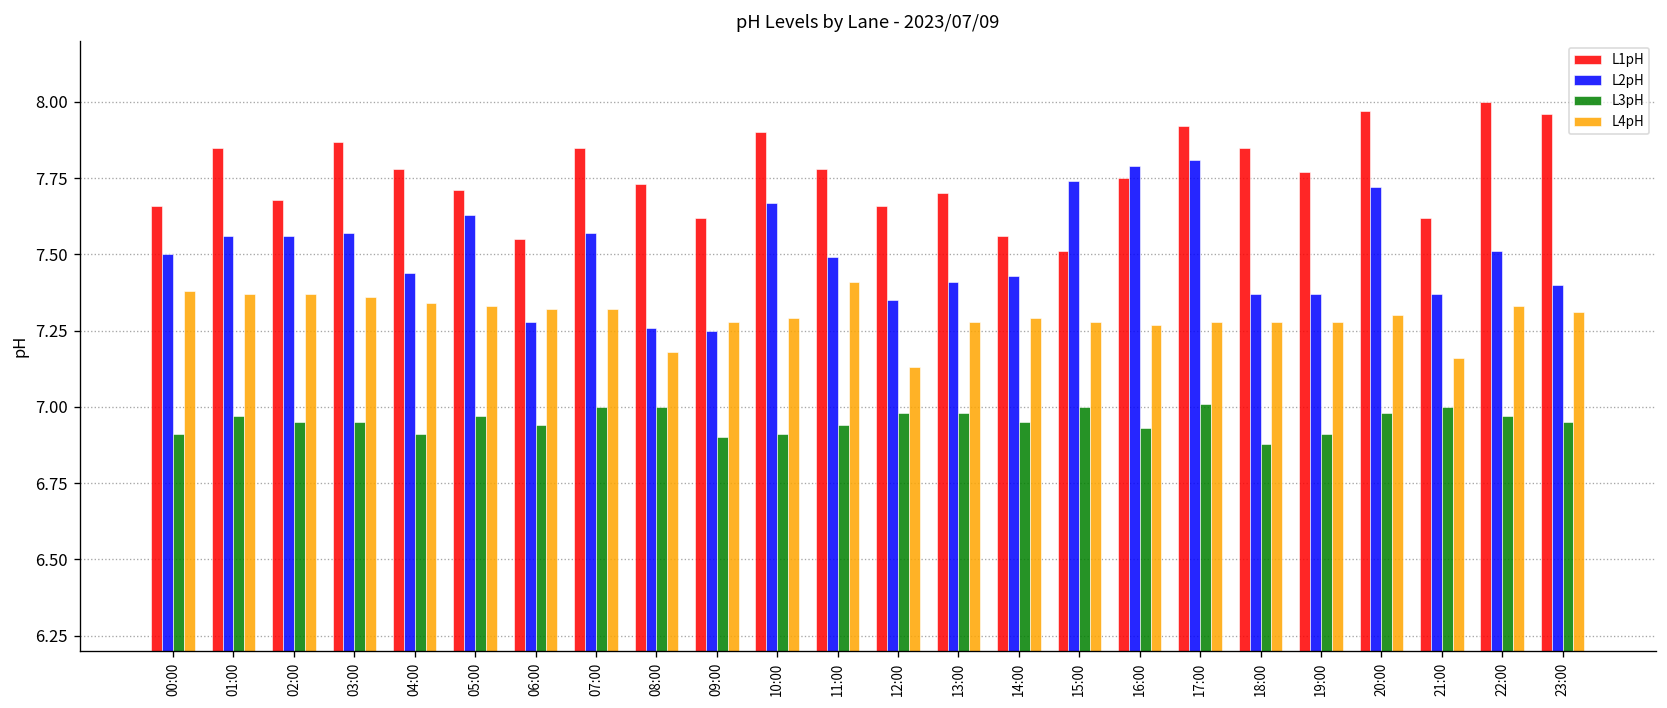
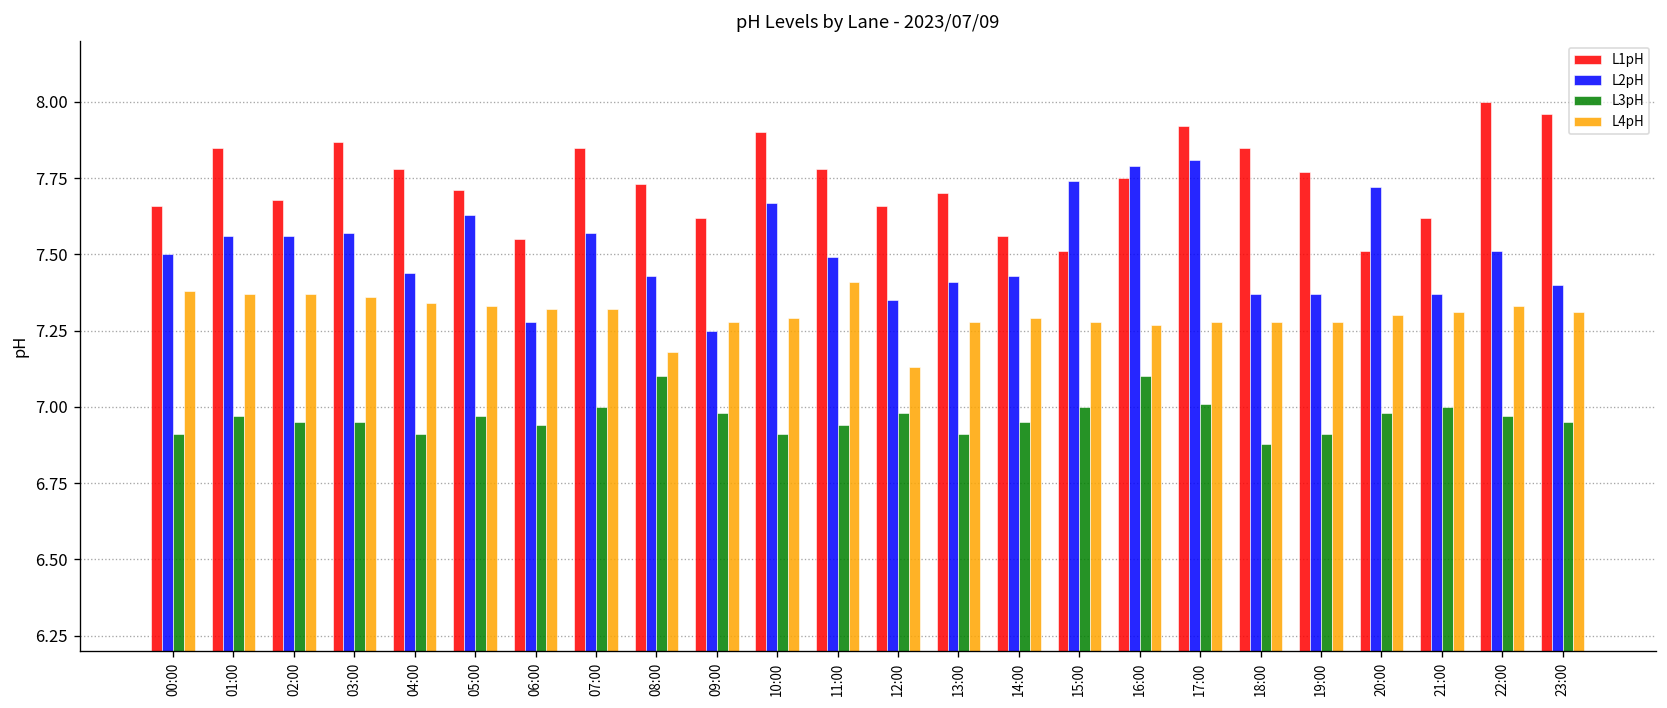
  {
    "L1pH": {
      "00:00": 7.66,
      "01:00": 7.85,
      "02:00": 7.68,
      "03:00": 7.87,
      "04:00": 7.78,
      "05:00": 7.71,
      "06:00": 7.55,
      "07:00": 7.85,
      "08:00": 7.73,
      "09:00": 7.62,
      "10:00": 7.90,
      "11:00": 7.78,
      "12:00": 7.66,
      "13:00": 7.70,
      "14:00": 7.56,
      "15:00": 7.51,
      "16:00": 7.75,
      "17:00": 7.92,
      "18:00": 7.85,
      "19:00": 7.77,
-     "20:00": 7.97,
+     "20:00": 7.51,
      "21:00": 7.62,
      "22:00": 8.00,
      "23:00": 7.96
    },
    "L2pH": {
      "00:00": 7.50,
      "01:00": 7.56,
      "02:00": 7.56,
      "03:00": 7.57,
      "04:00": 7.44,
      "05:00": 7.63,
      "06:00": 7.28,
      "07:00": 7.57,
-     "08:00": 7.26,
+     "08:00": 7.43,
      "09:00": 7.25,
      "10:00": 7.67,
      "11:00": 7.49,
      "12:00": 7.35,
      "13:00": 7.41,
      "14:00": 7.43,
      "15:00": 7.74,
      "16:00": 7.79,
      "17:00": 7.81,
      "18:00": 7.37,
      "19:00": 7.37,
      "20:00": 7.72,
      "21:00": 7.37,
      "22:00": 7.51,
      "23:00": 7.40
    },
    "L3pH": {
      "00:00": 6.91,
      "01:00": 6.97,
      "02:00": 6.95,
      "03:00": 6.95,
      "04:00": 6.91,
      "05:00": 6.97,
      "06:00": 6.94,
      "07:00": 7.00,
-     "08:00": 7.0,
-     "09:00": 6.90,
+     "08:00": 7.1,
+     "09:00": 6.98,
      "10:00": 6.91,
      "11:00": 6.94,
      "12:00": 6.98,
-     "13:00": 6.98,
+     "13:00": 6.91,
      "14:00": 6.95,
      "15:00": 7.00,
-     "16:00": 6.93,
+     "16:00": 7.10,
      "17:00": 7.01,
      "18:00": 6.88,
      "19:00": 6.91,
      "20:00": 6.98,
      "21:00": 7.00,
      "22:00": 6.97,
      "23:00": 6.95
    },
    "L4pH": {
      "00:00": 7.38,
      "01:00": 7.37,
      "02:00": 7.37,
      "03:00": 7.36,
      "04:00": 7.34,
      "05:00": 7.33,
      "06:00": 7.32,
      "07:00": 7.32,
      "08:00": 7.18,
      "09:00": 7.28,
      "10:00": 7.29,
      "11:00": 7.41,
      "12:00": 7.13,
      "13:00": 7.28,
      "14:00": 7.29,
      "15:00": 7.28,
      "16:00": 7.27,
      "17:00": 7.28,
      "18:00": 7.28,
      "19:00": 7.28,
      "20:00": 7.30,
-     "21:00": 7.16,
+     "21:00": 7.31,
      "22:00": 7.33,
      "23:00": 7.31
    }
  }
